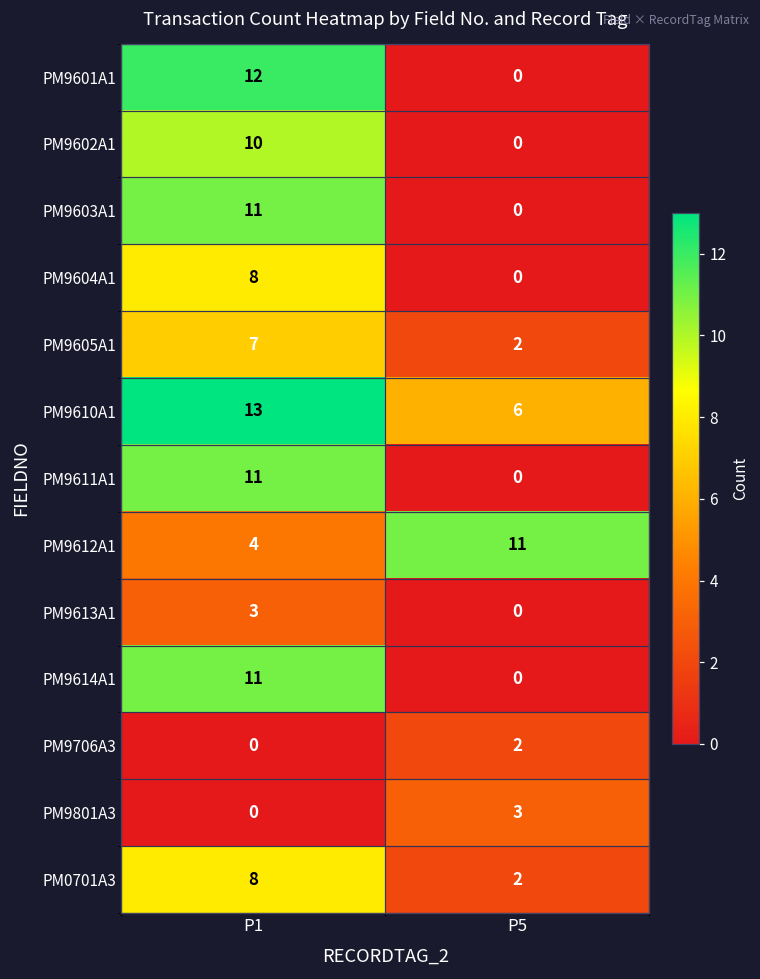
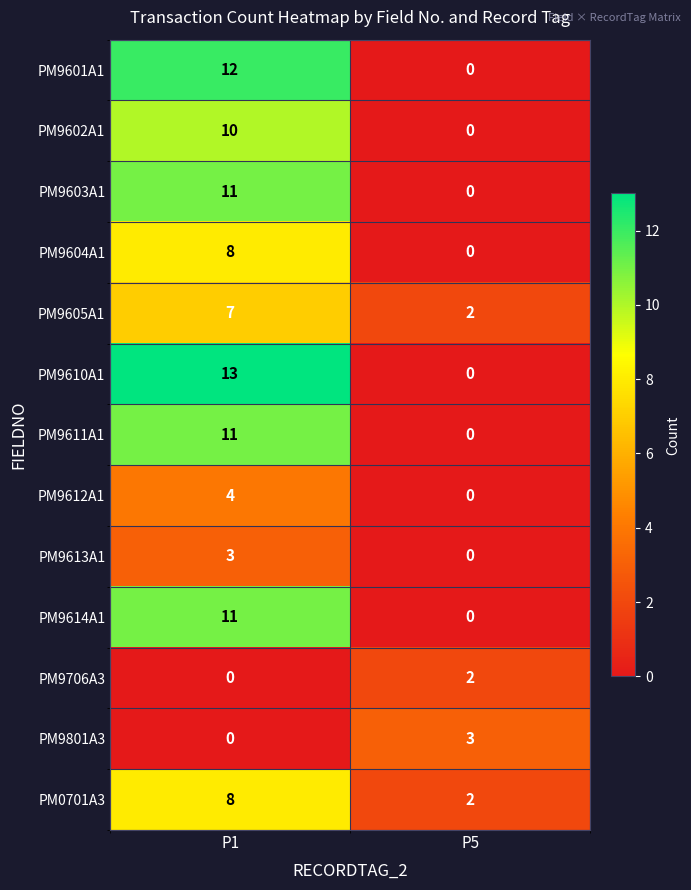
  {
    "PM9601A1": {
      "P1": 12,
      "P5": 0
    },
    "PM9602A1": {
      "P1": 10,
      "P5": 0
    },
    "PM9603A1": {
      "P1": 11,
      "P5": 0
    },
    "PM9604A1": {
      "P1": 8,
      "P5": 0
    },
    "PM9605A1": {
      "P1": 7,
      "P5": 2
    },
    "PM9610A1": {
      "P1": 13,
-     "P5": 6
+     "P5": 0
    },
    "PM9611A1": {
      "P1": 11,
      "P5": 0
    },
    "PM9612A1": {
      "P1": 4,
-     "P5": 11
+     "P5": 0
    },
    "PM9613A1": {
      "P1": 3,
      "P5": 0
    },
    "PM9614A1": {
      "P1": 11,
      "P5": 0
    },
    "PM9706A3": {
      "P1": 0,
      "P5": 2
    },
    "PM9801A3": {
      "P1": 0,
      "P5": 3
    },
    "PM0701A3": {
      "P1": 8,
      "P5": 2
    }
  }
